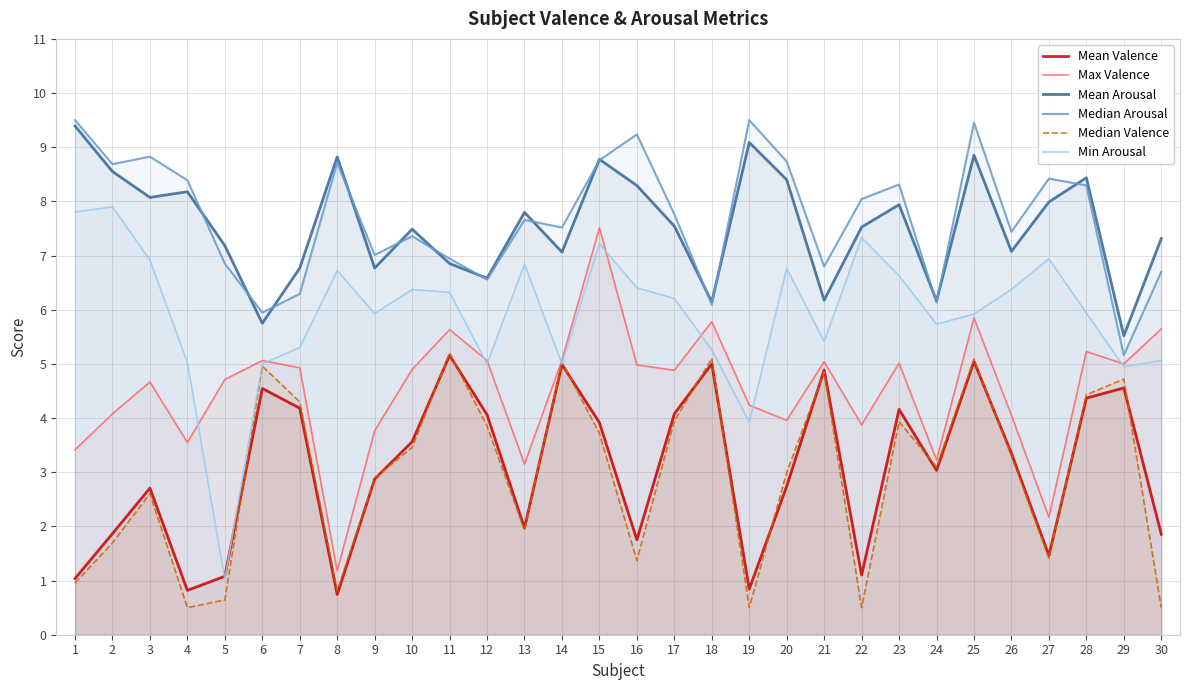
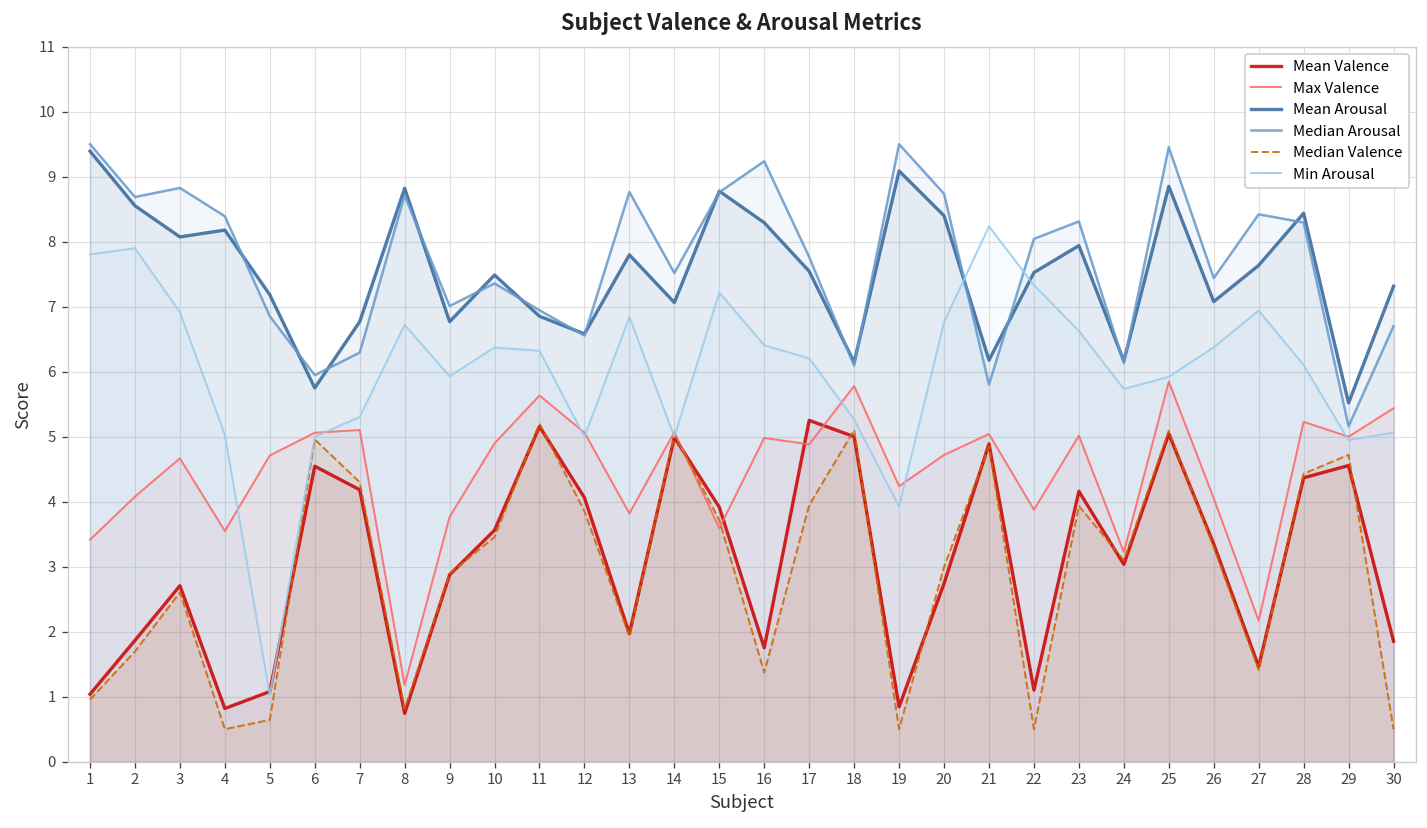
  {
    "Mean Valence": {
      "1": 1.0,
      "2": 1.9,
      "3": 2.7,
      "4": 0.8,
      "5": 1.1,
      "6": 4.5,
      "7": 4.2,
      "8": 0.7,
      "10": 3.6,
      "12": 4.1,
      "15": 3.9,
      "16": 1.8,
-     "17": 4.1,
+     "17": 5.3,
      "18": 5.0,
      "19": 0.8,
      "20": 2.7,
      "22": 1.1,
      "23": 4.2,
      "24": 3.0,
      "26": 3.3,
      "27": 1.5,
      "28": 4.4,
      "29": 4.6,
      "30": 1.9
    },
    "Max Valence": {
      "1": 3.4,
      "2": 4.1,
      "3": 4.7,
      "4": 3.5,
      "5": 4.7,
      "6": 5.1,
-     "7": 4.9,
+     "7": 5.1,
      "8": 1.2,
      "9": 3.8,
      "10": 4.9,
      "11": 5.6,
      "12": 5.1,
-     "13": 3.2,
-     "15": 7.5,
+     "13": 3.8,
+     "15": 3.6,
      "16": 5.0,
      "17": 4.9,
      "18": 5.8,
      "19": 4.2,
-     "20": 4.0,
+     "20": 4.7,
      "21": 5.0,
      "22": 3.9,
      "23": 5.0,
      "24": 3.2,
      "25": 5.8,
      "26": 4.1,
      "27": 2.2,
      "28": 5.2,
      "29": 5.0,
-     "30": 5.6
+     "30": 5.4
    },
    "Mean Arousal": {
      "1": 9.4,
      "2": 8.6,
      "3": 8.1,
      "4": 8.2,
      "5": 7.2,
      "6": 5.7,
      "7": 6.8,
      "8": 8.8,
      "9": 6.8,
      "10": 7.5,
      "11": 6.9,
      "13": 7.8,
      "14": 7.1,
      "16": 8.3,
      "17": 7.5,
      "18": 6.1,
      "19": 9.1,
      "20": 8.4,
      "21": 6.2,
      "22": 7.5,
      "23": 7.9,
      "25": 8.9,
      "26": 7.1,
-     "27": 8.0,
+     "27": 7.6,
      "28": 8.4,
      "29": 5.5,
      "30": 7.3
    },
    "Median Arousal": {
      "1": 9.5,
      "2": 8.7,
      "3": 8.8,
      "4": 8.4,
      "5": 6.9,
      "6": 5.9,
      "7": 6.3,
      "8": 8.7,
      "9": 7.0,
      "10": 7.4,
      "11": 6.9,
-     "13": 7.7,
+     "13": 8.8,
      "14": 7.5,
      "16": 9.2,
      "17": 7.8,
      "18": 6.1,
      "19": 9.5,
      "20": 8.7,
-     "21": 6.8,
+     "21": 5.8,
      "22": 8.0,
      "23": 8.3,
      "25": 9.5,
      "26": 7.4,
      "27": 8.4,
      "28": 8.3,
      "29": 5.2,
      "30": 6.7
    },
    "Median Valence": {
      "1": 1.0,
      "2": 1.7,
      "3": 2.6,
      "4": 0.5,
      "5": 0.6,
      "7": 4.3,
      "8": 0.8,
      "10": 3.5,
      "12": 3.9,
      "15": 3.7,
      "16": 1.4,
      "17": 3.9,
      "18": 5.1,
      "19": 0.5,
      "20": 3.0,
      "22": 0.5,
      "23": 3.9,
      "24": 3.1,
      "26": 3.3,
      "27": 1.4,
      "28": 4.4,
      "29": 4.7,
      "30": 0.5
    },
    "Min Arousal": {
      "1": 7.8,
      "2": 7.9,
      "3": 6.9,
      "4": 5.0,
      "5": 1.0,
      "7": 5.3,
      "8": 6.7,
      "9": 5.9,
      "10": 6.4,
      "11": 6.3,
      "12": 5.0,
      "13": 6.8,
      "15": 7.2,
      "16": 6.4,
      "17": 6.2,
      "18": 5.3,
      "19": 3.9,
      "20": 6.8,
-     "21": 5.4,
+     "21": 8.2,
      "22": 7.3,
      "23": 6.6,
      "24": 5.7,
      "25": 5.9,
      "26": 6.4,
      "27": 6.9,
-     "28": 5.9,
+     "28": 6.1,
      "29": 4.9,
      "30": 5.1
    }
  }
